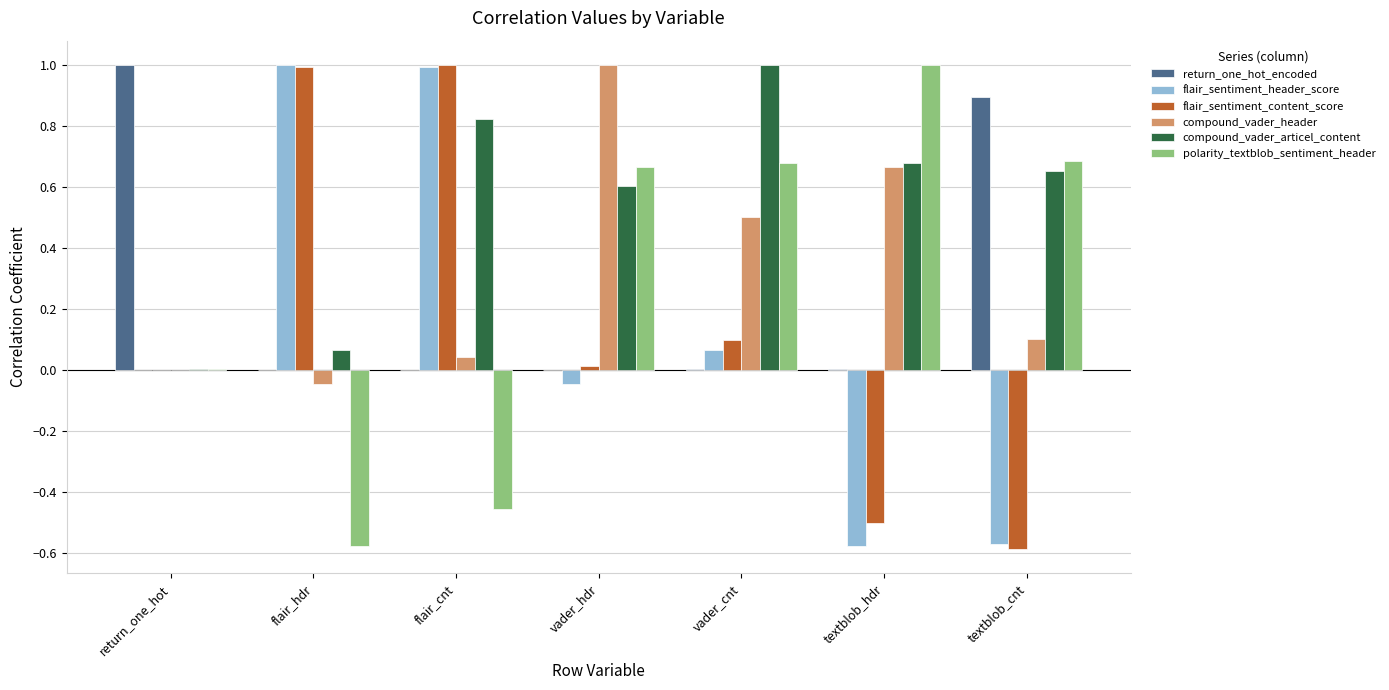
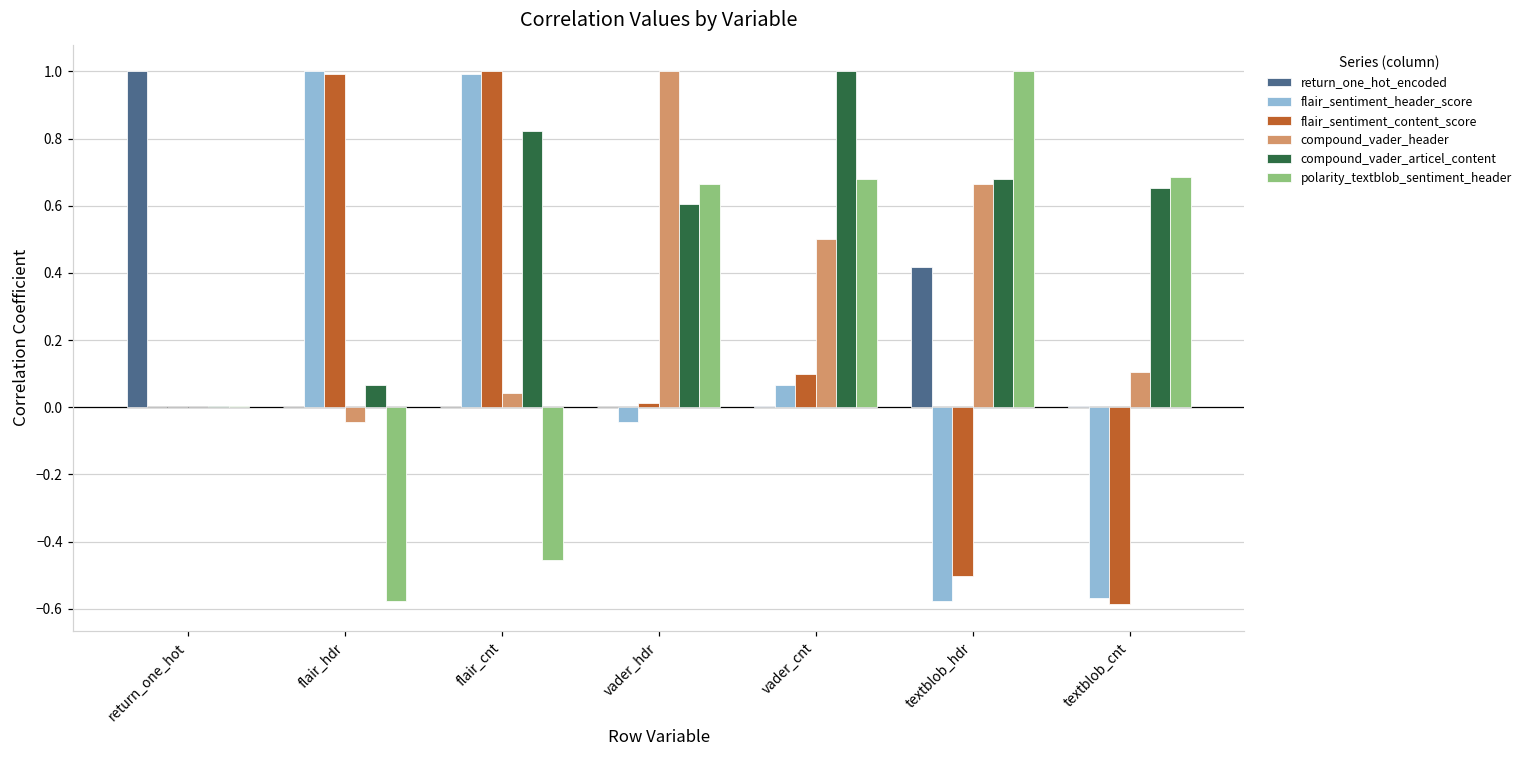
  {
    "return_one_hot_encoded": {
      "return_one_hot": 1.00,
-     "textblob_hdr": 0.00,
-     "textblob_cnt": 0.90
+     "textblob_hdr": 0.42,
+     "textblob_cnt": 0.00
    },
    "flair_sentiment_header_score": {
      "flair_hdr": 1.00,
      "flair_cnt": 0.99,
      "vader_hdr": -0.04,
      "vader_cnt": 0.07,
      "textblob_hdr": -0.58,
      "textblob_cnt": -0.57
    },
    "flair_sentiment_content_score": {
      "flair_hdr": 0.99,
      "flair_cnt": 1.00,
      "vader_hdr": 0.01,
      "vader_cnt": 0.10,
      "textblob_hdr": -0.50,
      "textblob_cnt": -0.59
    },
    "compound_vader_header": {
      "flair_hdr": -0.04,
      "flair_cnt": 0.04,
      "vader_hdr": 1.00,
      "vader_cnt": 0.50,
      "textblob_hdr": 0.67,
      "textblob_cnt": 0.10
    },
    "compound_vader_articel_content": {
      "flair_hdr": 0.07,
      "flair_cnt": 0.82,
      "vader_hdr": 0.60,
      "vader_cnt": 1.00,
      "textblob_hdr": 0.68,
      "textblob_cnt": 0.65
    },
    "polarity_textblob_sentiment_header": {
      "flair_hdr": -0.58,
      "flair_cnt": -0.46,
      "vader_hdr": 0.67,
      "vader_cnt": 0.68,
      "textblob_hdr": 1.00,
      "textblob_cnt": 0.69
    }
  }
